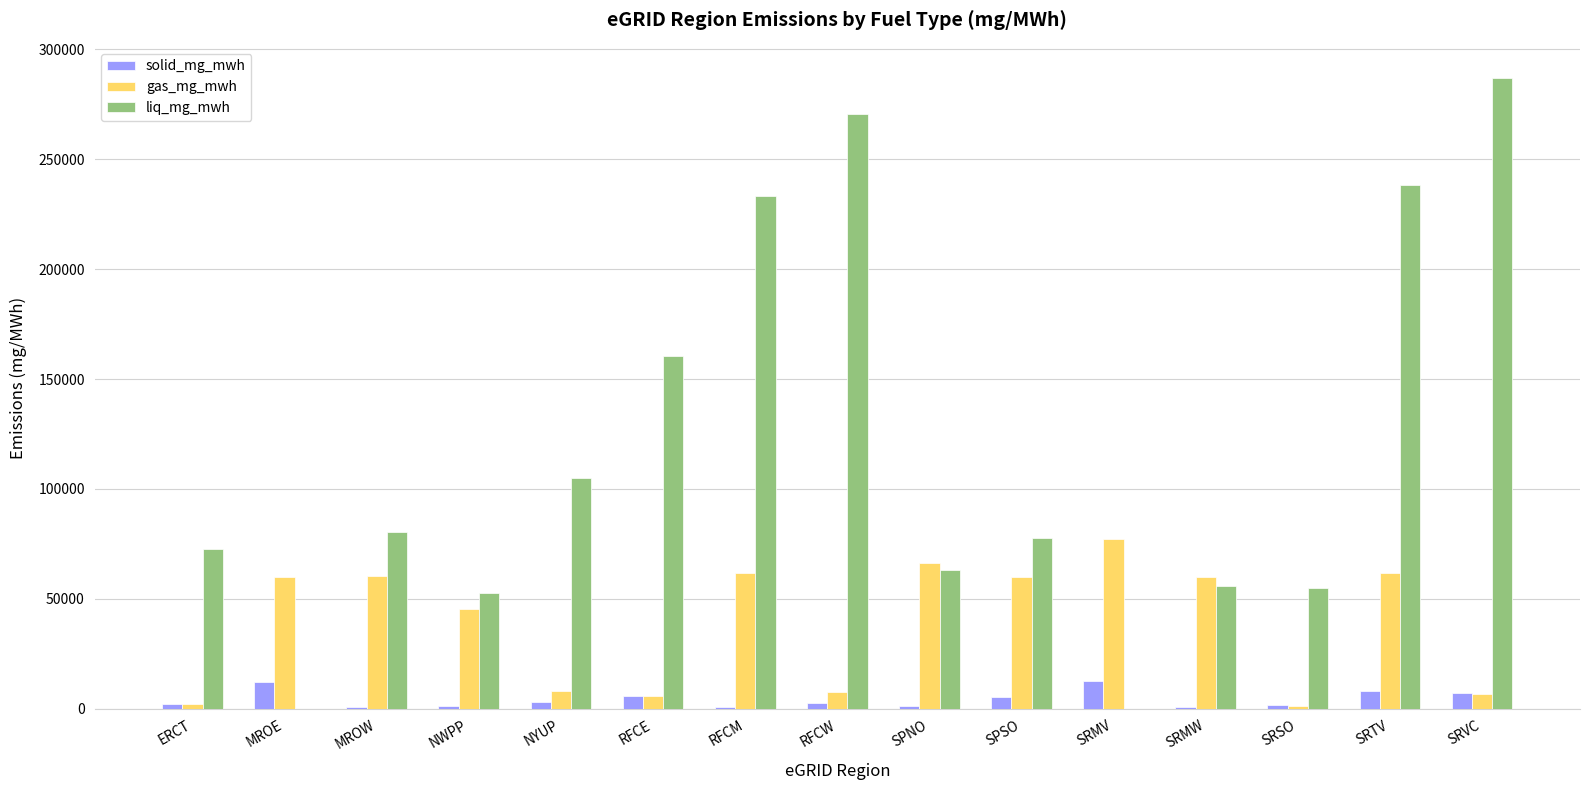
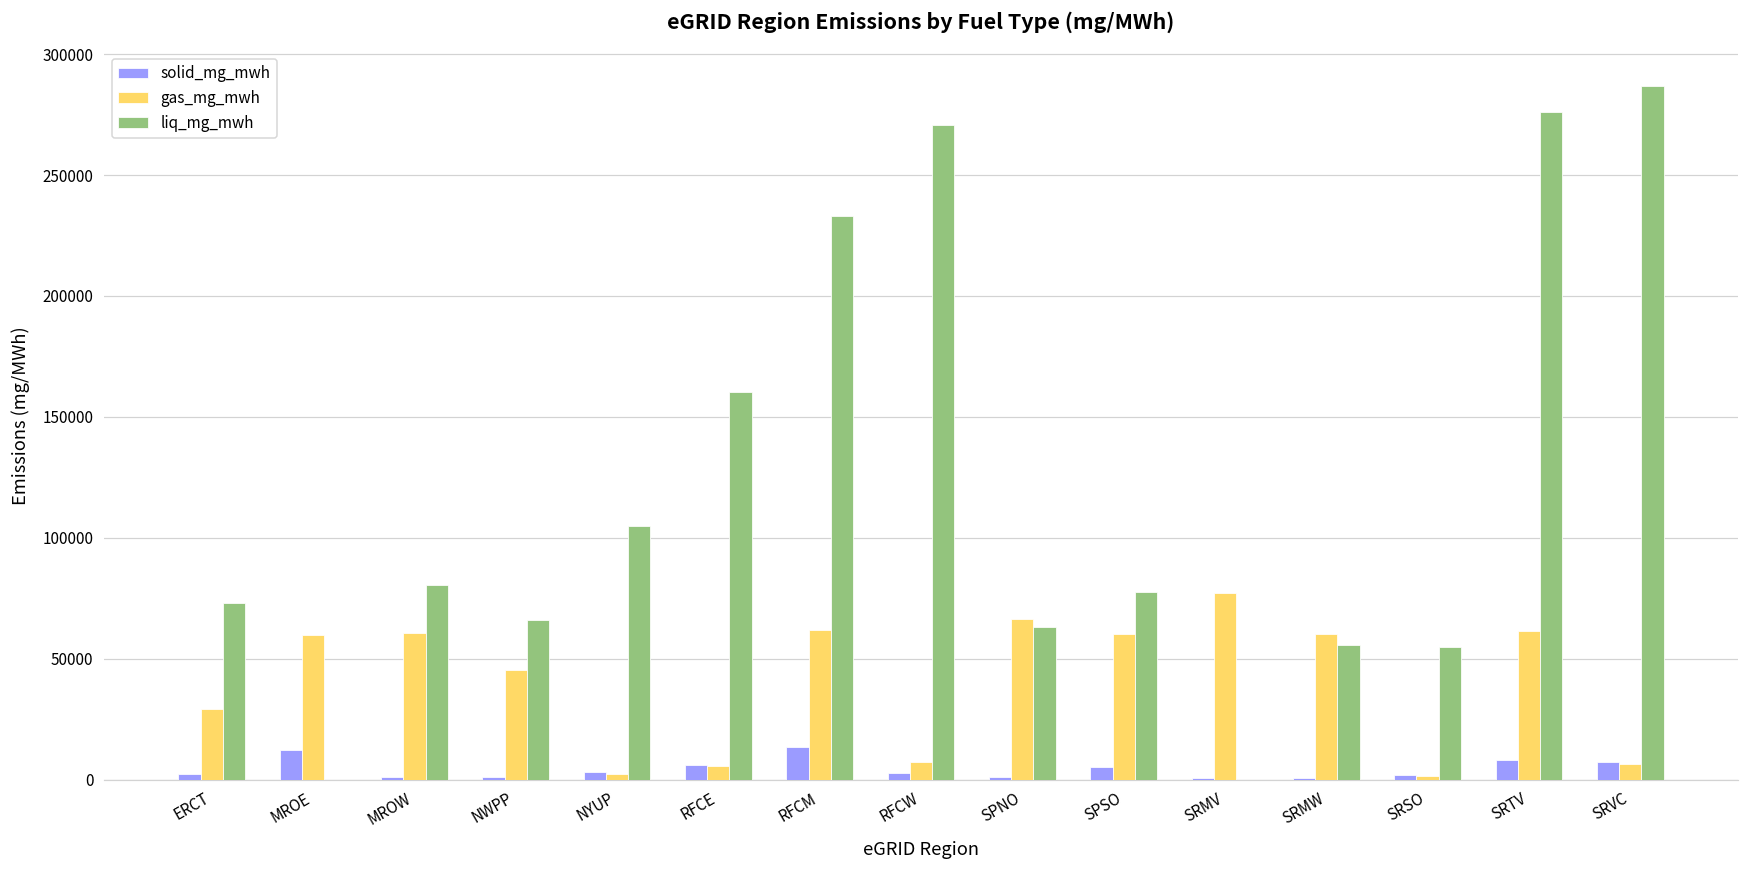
  {
    "solid_mg_mwh": {
      "ERCT": 2000,
      "MROE": 12000,
      "NYUP": 3000,
      "RFCE": 6000,
-     "RFCM": 1000,
+     "RFCM": 14000,
      "RFCW": 3000,
      "SPNO": 1000,
      "SPSO": 5000,
-     "SRMV": 13000,
+     "SRMV": 1000,
      "SRSO": 2000,
      "SRTV": 8000,
      "SRVC": 7000
    },
    "gas_mg_mwh": {
-     "ERCT": 2000,
+     "ERCT": 29000,
      "MROE": 60000,
      "MROW": 60000,
      "NWPP": 45000,
-     "NYUP": 8000,
+     "NYUP": 3000,
      "RFCE": 6000,
      "RFCM": 62000,
      "RFCW": 8000,
      "SPNO": 66000,
      "SPSO": 60000,
      "SRMV": 77000,
      "SRMW": 60000,
      "SRSO": 1000,
      "SRTV": 62000,
      "SRVC": 7000
    },
    "liq_mg_mwh": {
      "ERCT": 73000,
      "MROE": 0,
      "MROW": 80000,
-     "NWPP": 53000,
+     "NWPP": 66000,
      "NYUP": 105000,
      "RFCE": 160000,
      "RFCM": 233000,
      "RFCW": 271000,
      "SPNO": 63000,
      "SPSO": 78000,
      "SRMV": 0,
      "SRMW": 56000,
      "SRSO": 55000,
-     "SRTV": 238000,
+     "SRTV": 276000,
      "SRVC": 287000
    }
  }
